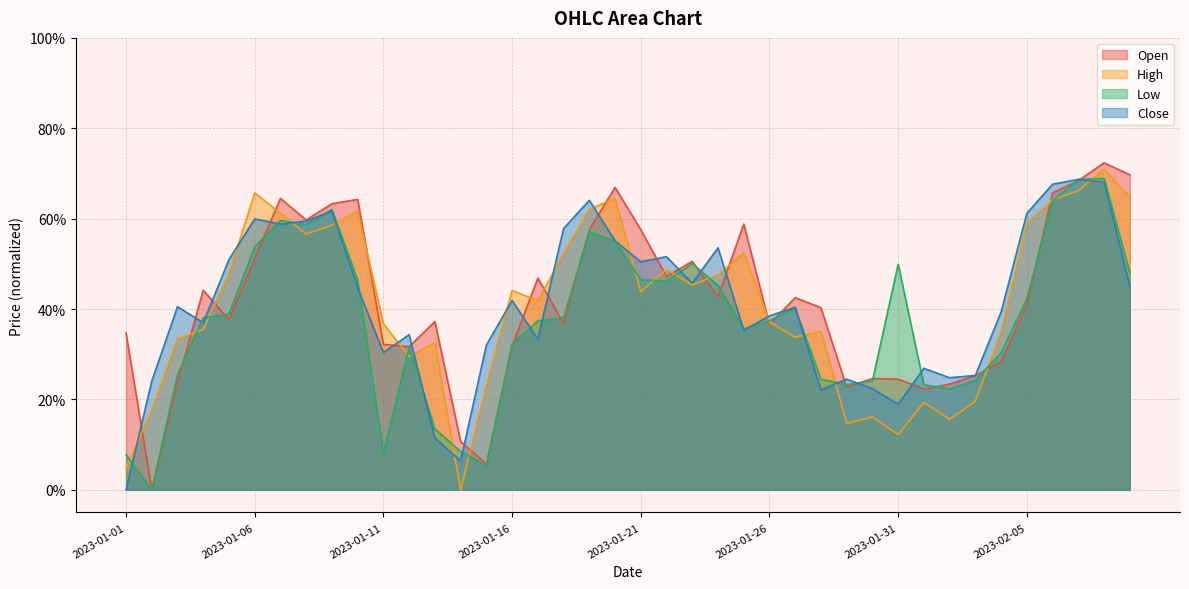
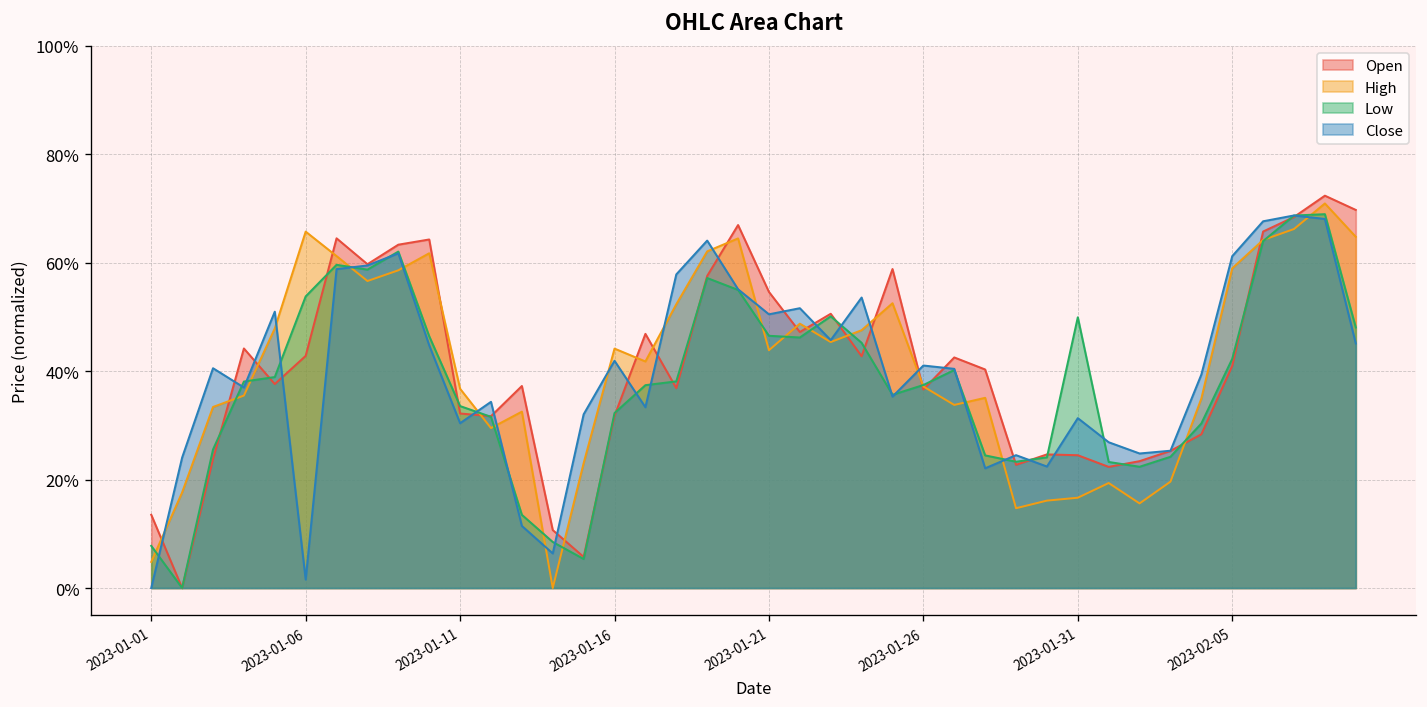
  {
    "Open": {
-     "2023-01-01": "35%",
-     "2023-01-06": "51%",
+     "2023-01-01": "14%",
+     "2023-01-06": "43%",
      "2023-01-11": "32%",
-     "2023-01-21": "58%",
+     "2023-01-21": "55%",
      "2023-01-31": "24%",
      "2023-02-05": "41%"
    },
    "High": {
      "2023-01-01": "5%",
      "2023-01-06": "66%",
      "2023-01-11": "37%",
      "2023-01-16": "44%",
      "2023-01-21": "44%",
-     "2023-01-31": "12%",
+     "2023-01-31": "17%",
      "2023-02-05": "59%"
    },
    "Low": {
      "2023-01-01": "8%",
      "2023-01-06": "54%",
-     "2023-01-11": "8%",
+     "2023-01-11": "34%",
      "2023-01-21": "47%",
      "2023-01-31": "50%",
      "2023-02-05": "42%"
    },
    "Close": {
      "2023-01-01": "0%",
-     "2023-01-06": "60%",
+     "2023-01-06": "2%",
      "2023-01-11": "30%",
      "2023-01-16": "42%",
      "2023-01-21": "50%",
-     "2023-01-26": "38%",
-     "2023-01-31": "19%",
+     "2023-01-26": "41%",
+     "2023-01-31": "31%",
      "2023-02-05": "61%"
    }
  }
